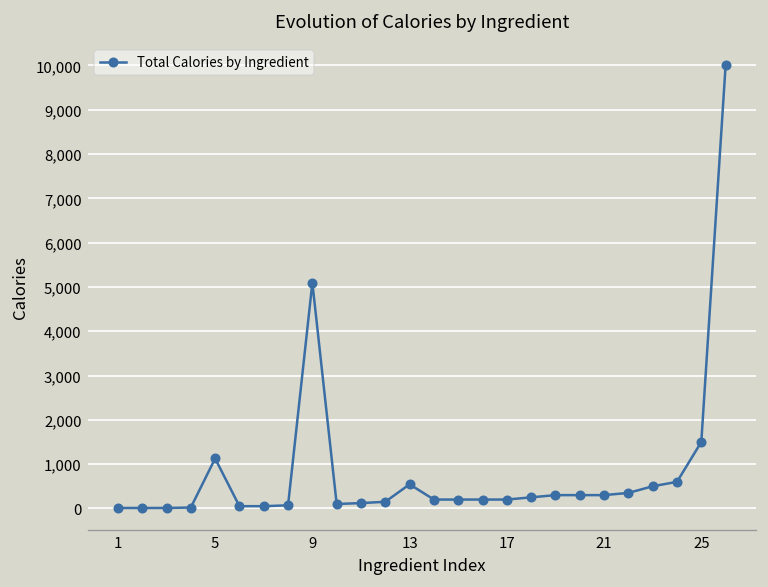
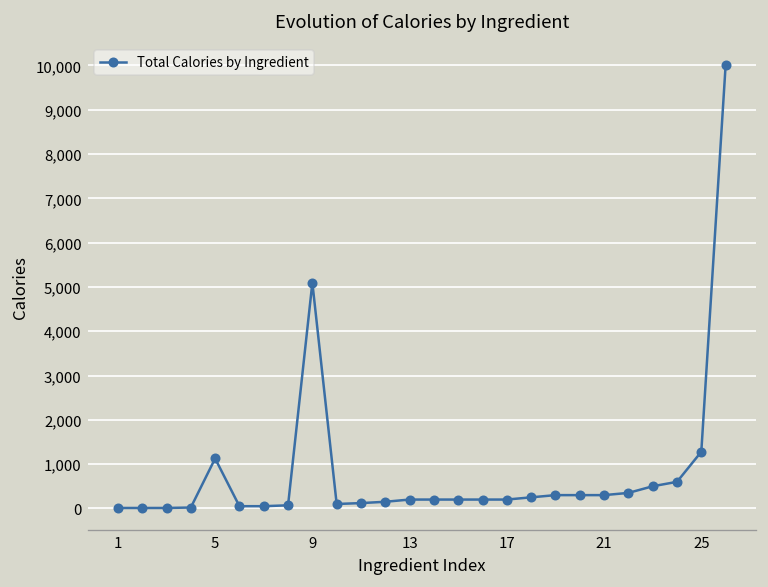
  {
    "1": "0",
    "5": "1,100",
    "9": "5,100",
-   "13": "500",
+   "13": "200",
    "17": "200",
    "21": "300",
-   "25": "1,500"
+   "25": "1,300"
  }
